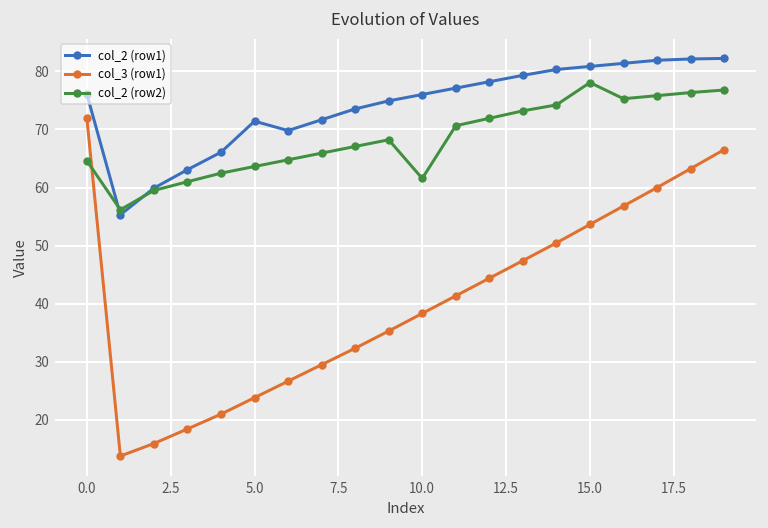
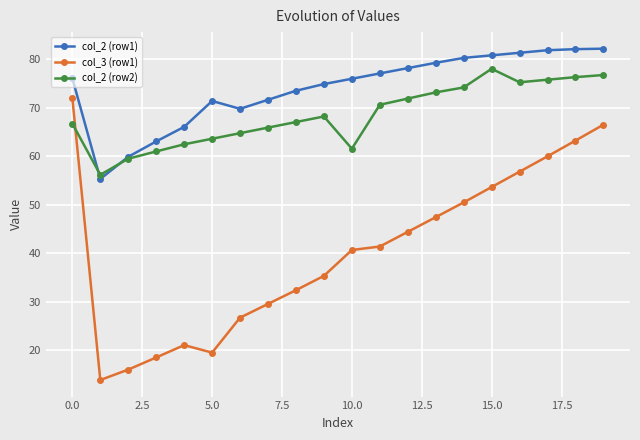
  {
    "col_2 (row1)": {
      "5.0": 71,
      "10.0": 76,
      "15.0": 81
    },
    "col_3 (row1)": {
      "0.0": 72,
-     "5.0": 24,
-     "10.0": 38,
+     "5.0": 19,
+     "10.0": 41,
      "15.0": 54
    },
    "col_2 (row2)": {
-     "0.0": 65,
+     "0.0": 67,
      "5.0": 64,
      "10.0": 62,
      "15.0": 78
    }
  }
